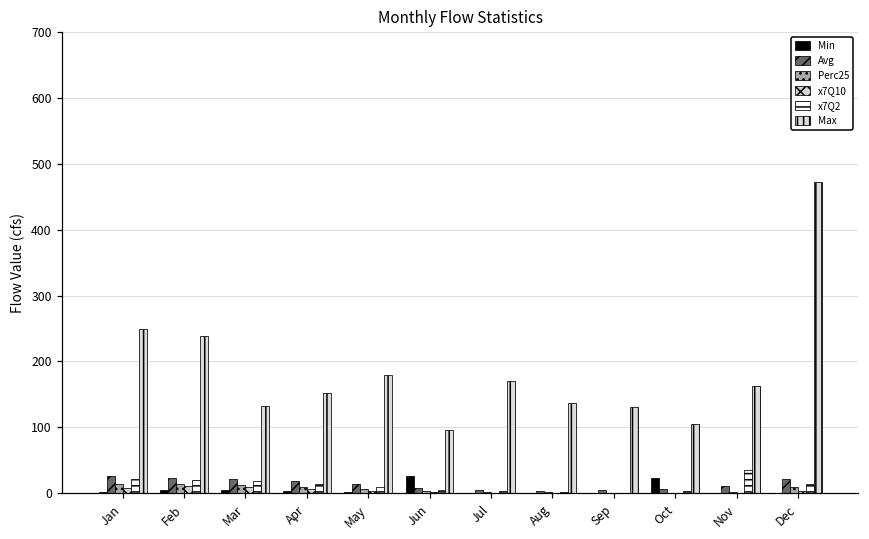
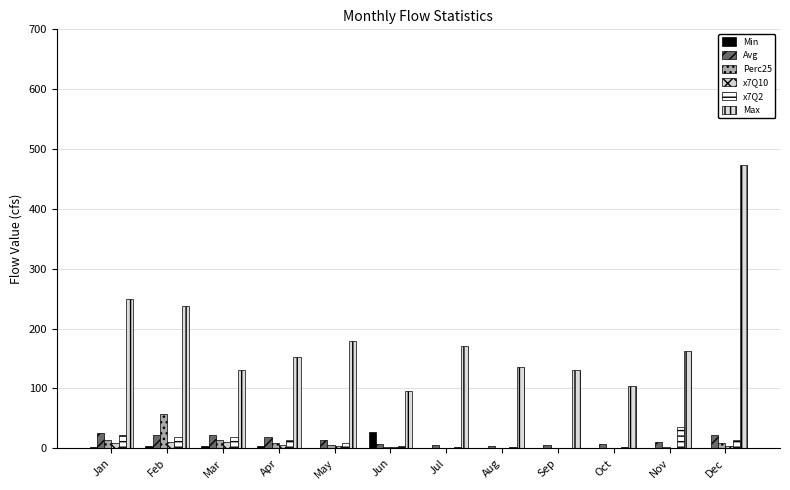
  {
    "Min": {
      "Feb": 0,
      "Mar": 0,
      "Jun": 30,
-     "Oct": 20
+     "Oct": 0
    },
    "Avg": {
      "Jan": 30,
      "Feb": 20,
      "Mar": 20,
      "Apr": 20,
      "May": 10,
      "Jun": 10,
      "Jul": 10,
      "Sep": 0,
      "Oct": 10,
      "Nov": 10,
      "Dec": 20
    },
    "Perc25": {
      "Jan": 10,
-     "Feb": 10,
+     "Feb": 60,
      "Mar": 10,
      "Apr": 10,
      "May": 10,
      "Dec": 10
    },
    "x7Q2": {
      "Jan": 20,
      "Feb": 20,
      "Mar": 20,
      "Apr": 10,
      "May": 10,
      "Jun": 0,
      "Nov": 30,
      "Dec": 10
    }
  }
